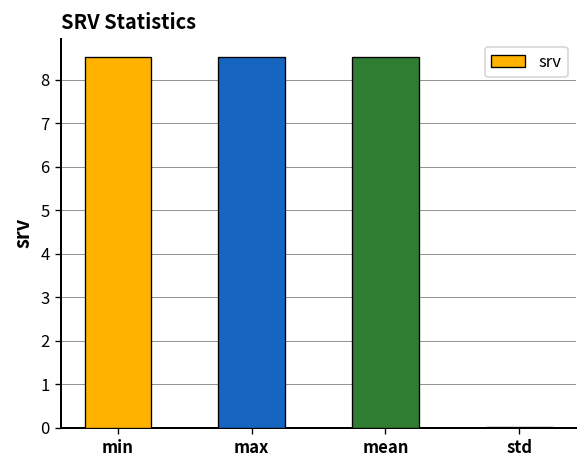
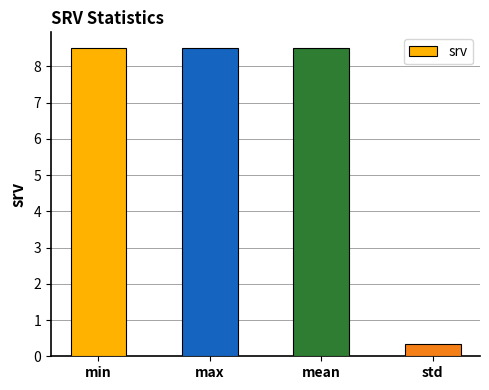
  {
    "min": 8.5,
    "max": 8.5,
    "mean": 8.5,
-   "std": 0.0
+   "std": 0.3
  }
